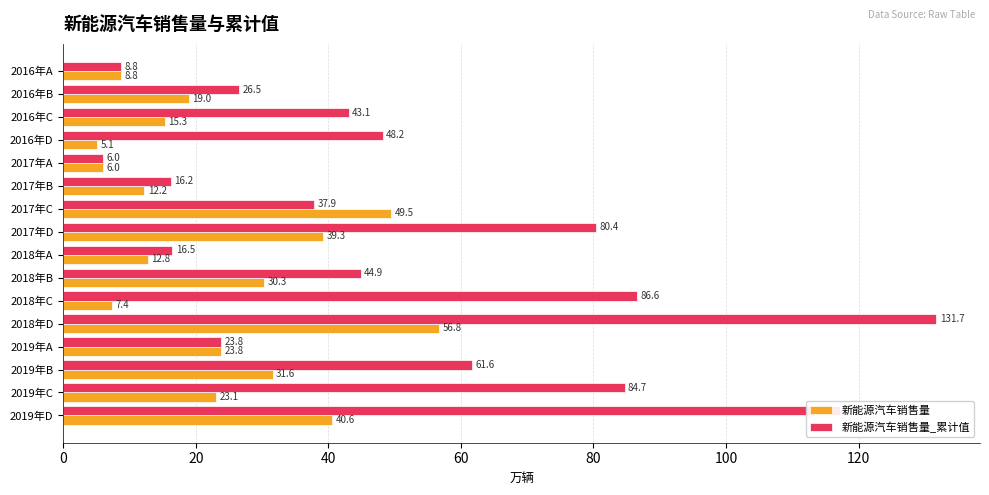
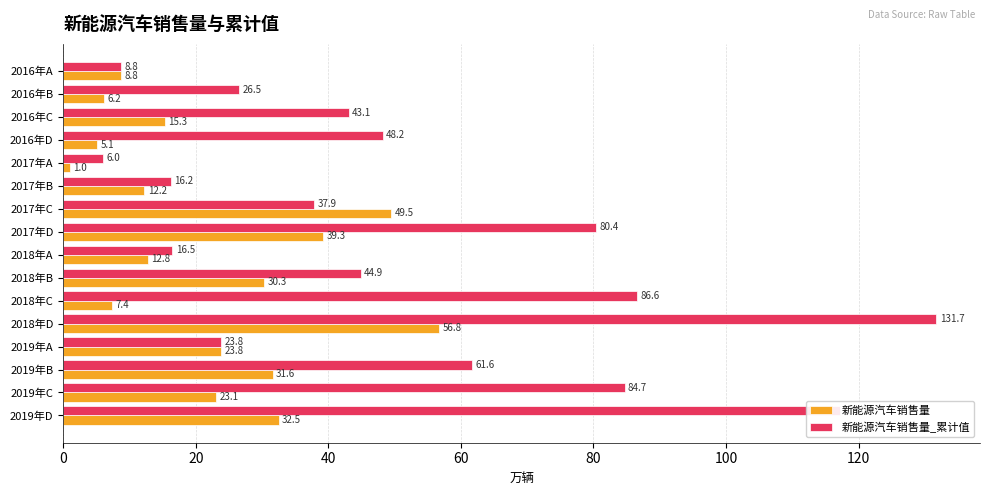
  {
    "新能源汽车销售量": {
      "2016年A": 8.8,
-     "2016年B": 19.0,
+     "2016年B": 6.2,
      "2016年C": 15.3,
      "2016年D": 5.1,
-     "2017年A": 6.0,
+     "2017年A": 1.0,
      "2017年B": 12.2,
      "2017年C": 49.5,
      "2017年D": 39.3,
      "2018年A": 12.8,
      "2018年B": 30.3,
      "2018年C": 7.4,
      "2018年D": 56.8,
      "2019年A": 23.8,
      "2019年B": 31.6,
      "2019年C": 23.1,
-     "2019年D": 40.6
+     "2019年D": 32.5
    },
    "新能源汽车销售量_累计值": {
      "2016年A": 8.8,
      "2016年B": 26.5,
      "2016年C": 43.1,
      "2016年D": 48.2,
      "2017年A": 6.0,
      "2017年B": 16.2,
      "2017年C": 37.9,
      "2017年D": 80.4,
      "2018年A": 16.5,
      "2018年B": 44.9,
      "2018年C": 86.6,
      "2018年D": 131.7,
      "2019年A": 23.8,
      "2019年B": 61.6,
      "2019年C": 84.7
    }
  }
